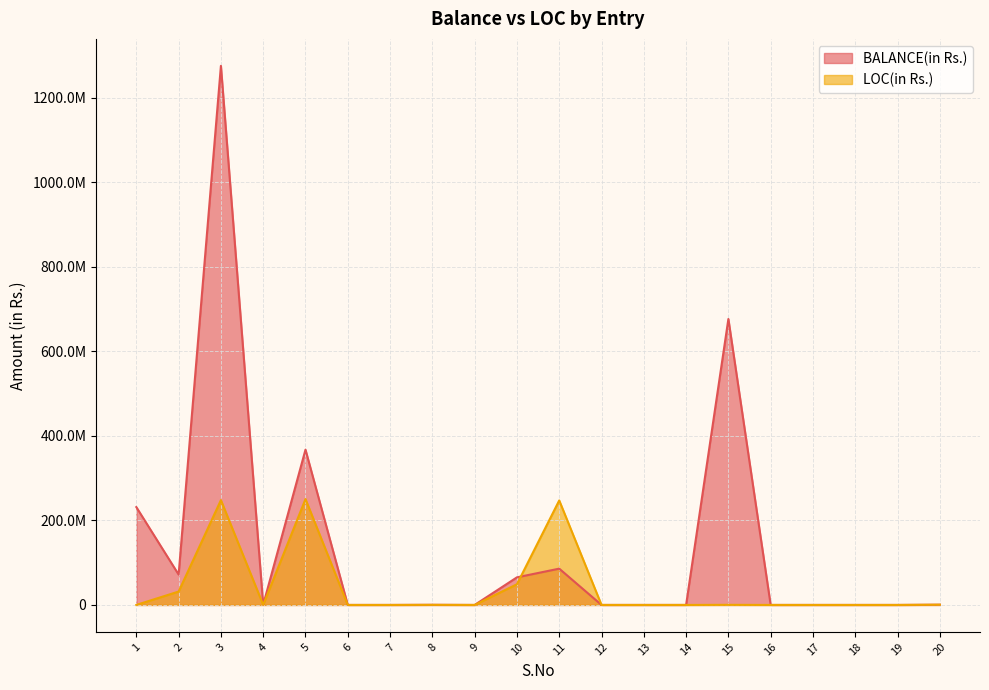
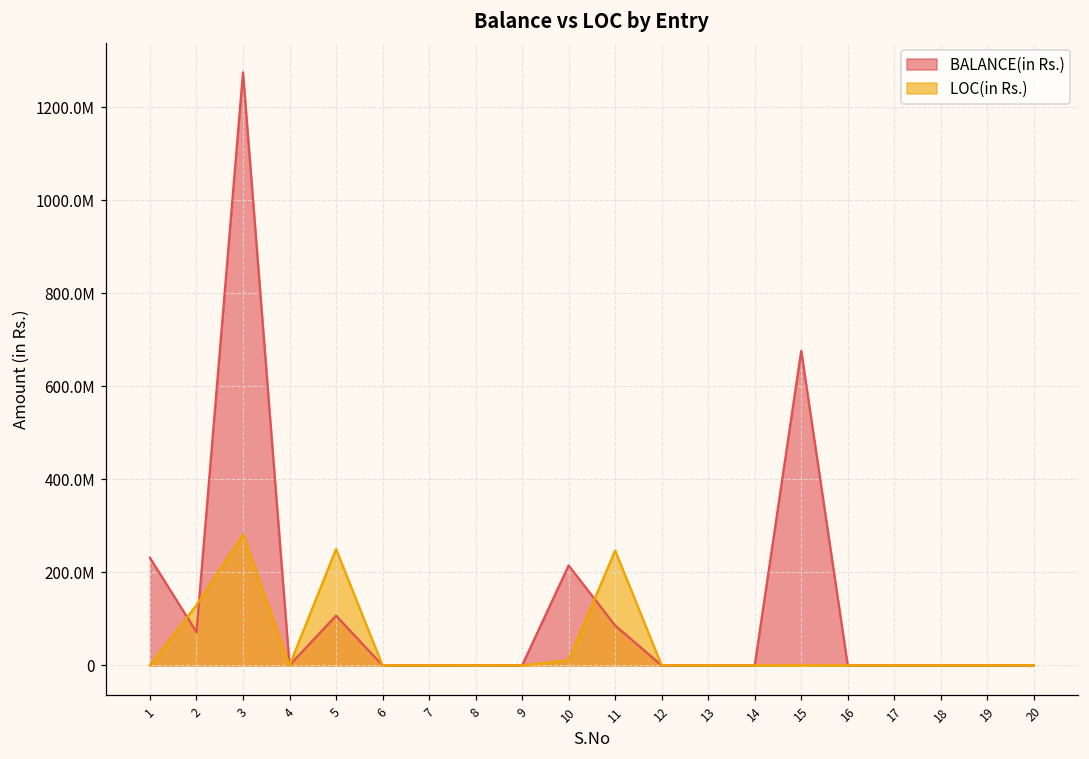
  {
    "BALANCE(in Rs.)": {
      "1": 230000000,
      "2": 70000000,
      "3": 1280000000,
-     "5": 370000000,
-     "10": 70000000,
+     "5": 110000000,
+     "10": 210000000,
      "11": 90000000,
      "15": 680000000
    },
    "LOC(in Rs.)": {
      "1": 0,
-     "2": 30000000,
-     "3": 250000000,
+     "2": 130000000,
+     "3": 280000000,
      "5": 250000000,
-     "10": 50000000,
+     "10": 10000000,
      "11": 250000000,
      "15": 0
    }
  }
